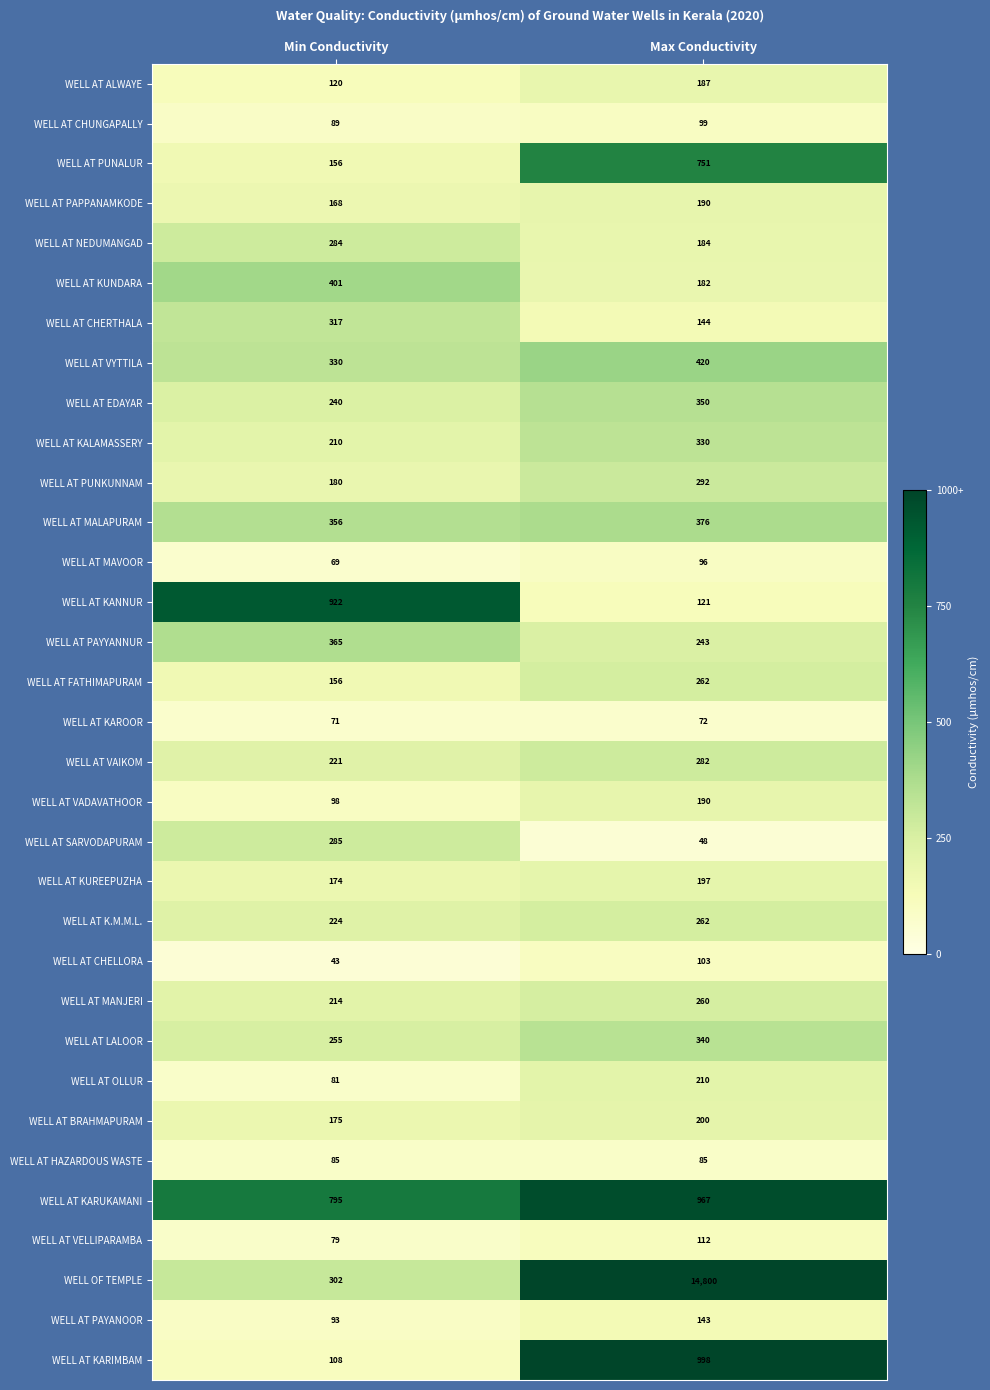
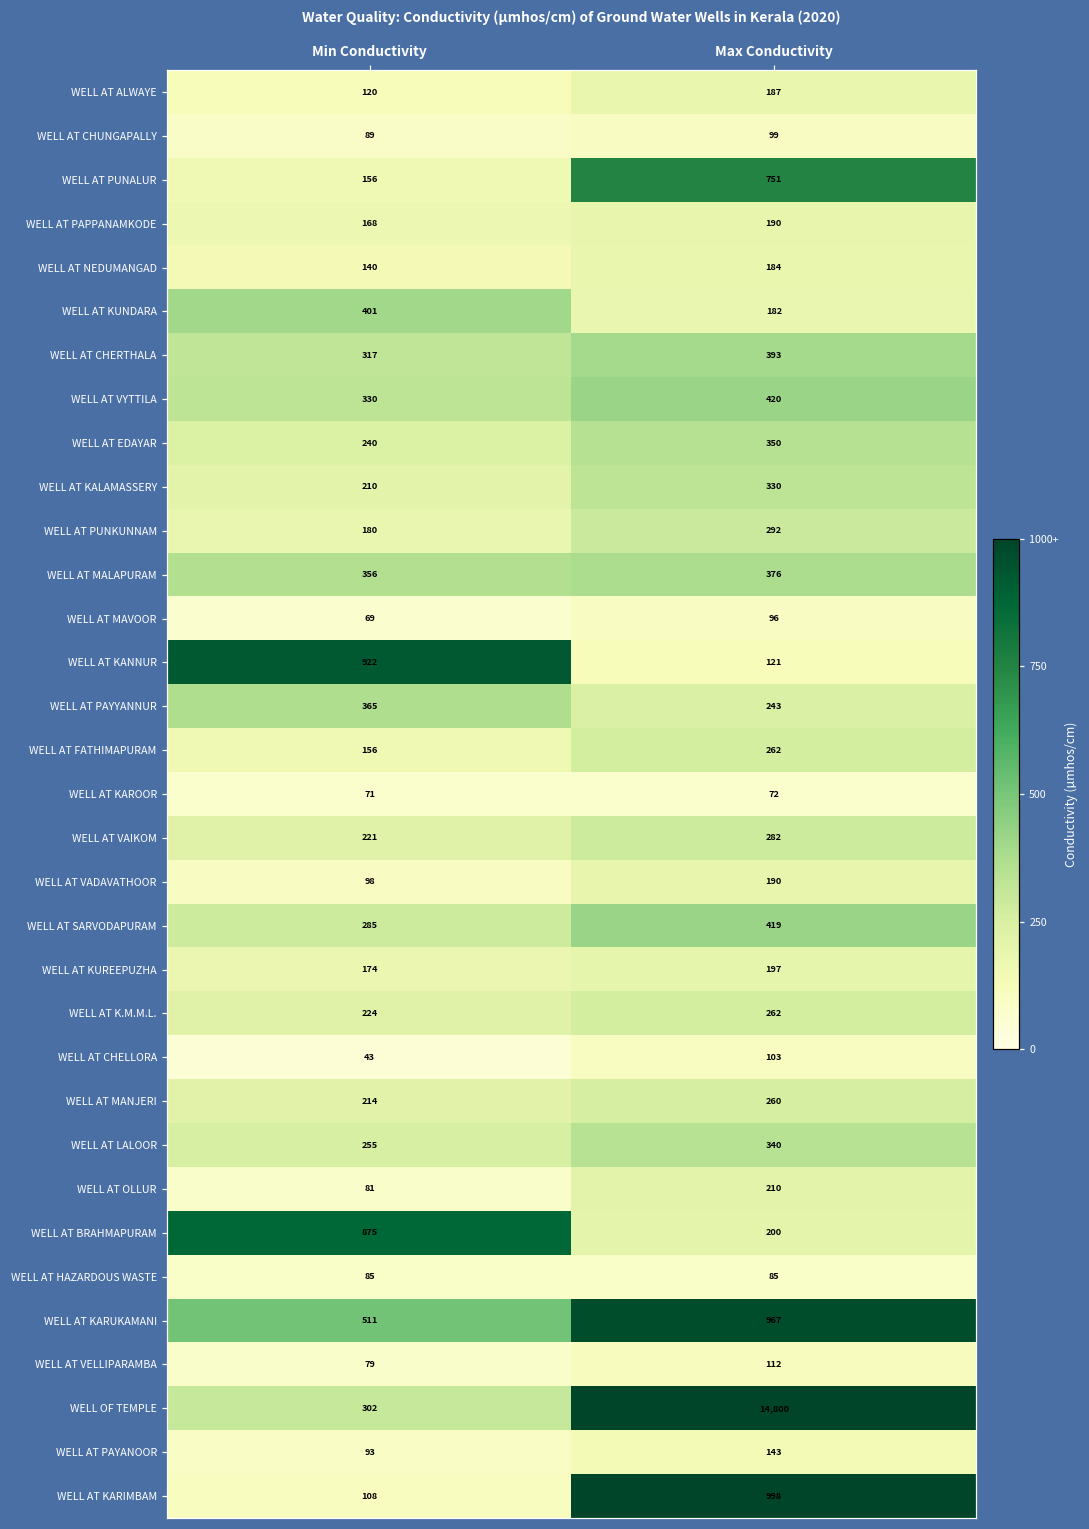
  {
    "WELL AT ALWAYE": {
      "Min Conductivity": "120",
      "Max Conductivity": "187"
    },
    "WELL AT CHUNGAPALLY": {
      "Min Conductivity": "89",
      "Max Conductivity": "99"
    },
    "WELL AT PUNALUR": {
      "Min Conductivity": "156",
      "Max Conductivity": "751"
    },
    "WELL AT PAPPANAMKODE": {
      "Min Conductivity": "168",
      "Max Conductivity": "190"
    },
    "WELL AT NEDUMANGAD": {
-     "Min Conductivity": "284",
+     "Min Conductivity": "140",
      "Max Conductivity": "184"
    },
    "WELL AT KUNDARA": {
      "Min Conductivity": "401",
      "Max Conductivity": "182"
    },
    "WELL AT CHERTHALA": {
      "Min Conductivity": "317",
-     "Max Conductivity": "144"
+     "Max Conductivity": "393"
    },
    "WELL AT VYTTILA": {
      "Min Conductivity": "330",
      "Max Conductivity": "420"
    },
    "WELL AT EDAYAR": {
      "Min Conductivity": "240",
      "Max Conductivity": "350"
    },
    "WELL AT KALAMASSERY": {
      "Min Conductivity": "210",
      "Max Conductivity": "330"
    },
    "WELL AT PUNKUNNAM": {
      "Min Conductivity": "180",
      "Max Conductivity": "292"
    },
    "WELL AT MALAPURAM": {
      "Min Conductivity": "356",
      "Max Conductivity": "376"
    },
    "WELL AT MAVOOR": {
      "Min Conductivity": "69",
      "Max Conductivity": "96"
    },
    "WELL AT KANNUR": {
      "Min Conductivity": "922",
      "Max Conductivity": "121"
    },
    "WELL AT PAYYANNUR": {
      "Min Conductivity": "365",
      "Max Conductivity": "243"
    },
    "WELL AT FATHIMAPURAM": {
      "Min Conductivity": "156",
      "Max Conductivity": "262"
    },
    "WELL AT KAROOR": {
      "Min Conductivity": "71",
      "Max Conductivity": "72"
    },
    "WELL AT VAIKOM": {
      "Min Conductivity": "221",
      "Max Conductivity": "282"
    },
    "WELL AT VADAVATHOOR": {
      "Min Conductivity": "98",
      "Max Conductivity": "190"
    },
    "WELL AT SARVODAPURAM": {
      "Min Conductivity": "285",
-     "Max Conductivity": "48"
+     "Max Conductivity": "419"
    },
    "WELL AT KUREEPUZHA": {
      "Min Conductivity": "174",
      "Max Conductivity": "197"
    },
    "WELL AT K.M.M.L.": {
      "Min Conductivity": "224",
      "Max Conductivity": "262"
    },
    "WELL AT CHELLORA": {
      "Min Conductivity": "43",
      "Max Conductivity": "103"
    },
    "WELL AT MANJERI": {
      "Min Conductivity": "214",
      "Max Conductivity": "260"
    },
    "WELL AT LALOOR": {
      "Min Conductivity": "255",
      "Max Conductivity": "340"
    },
    "WELL AT OLLUR": {
      "Min Conductivity": "81",
      "Max Conductivity": "210"
    },
    "WELL AT BRAHMAPURAM": {
-     "Min Conductivity": "175",
+     "Min Conductivity": "875",
      "Max Conductivity": "200"
    },
    "WELL AT HAZARDOUS WASTE": {
      "Min Conductivity": "85",
      "Max Conductivity": "85"
    },
    "WELL AT KARUKAMANI": {
-     "Min Conductivity": "795",
+     "Min Conductivity": "511",
      "Max Conductivity": "967"
    },
    "WELL AT VELLIPARAMBA": {
      "Min Conductivity": "79",
      "Max Conductivity": "112"
    },
    "WELL OF TEMPLE": {
      "Min Conductivity": "302",
      "Max Conductivity": "14,800"
    },
    "WELL AT PAYANOOR": {
      "Min Conductivity": "93",
      "Max Conductivity": "143"
    },
    "WELL AT KARIMBAM": {
      "Min Conductivity": "108",
      "Max Conductivity": "998"
    }
  }
